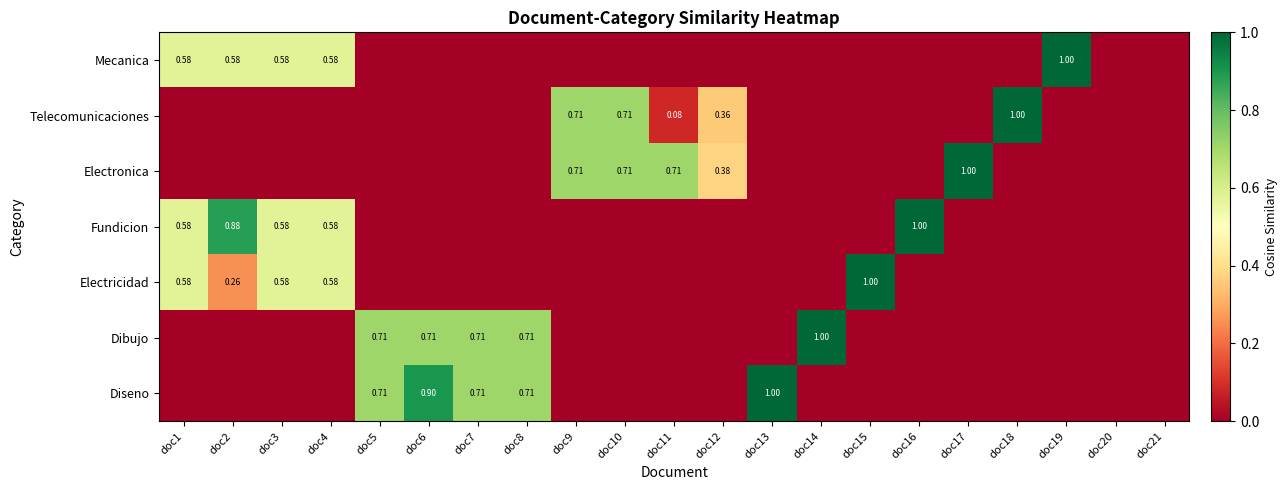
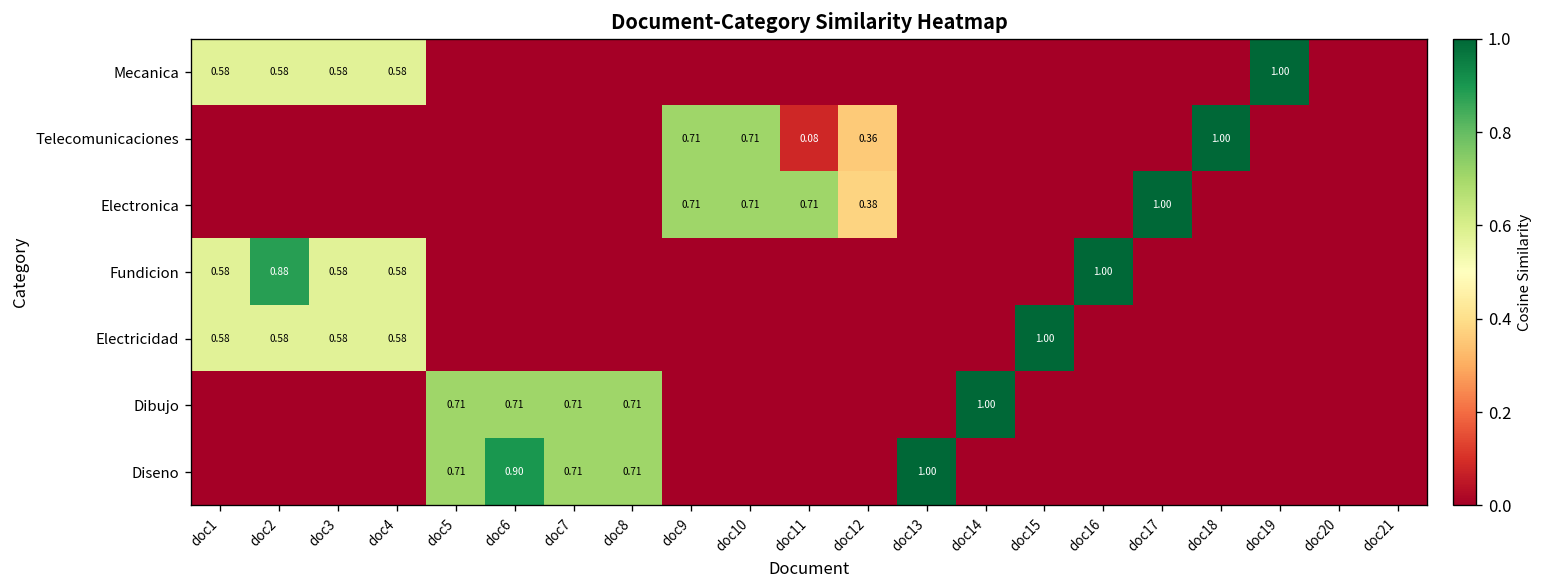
  {
    "Mecanica": {
      "doc1": 0.58,
      "doc2": 0.58,
      "doc3": 0.58,
      "doc4": 0.58,
      "doc19": 1.00
    },
    "Telecomunicaciones": {
      "doc9": 0.71,
      "doc10": 0.71,
      "doc11": 0.08,
      "doc12": 0.36,
      "doc18": 1.00
    },
    "Electronica": {
      "doc9": 0.71,
      "doc10": 0.71,
      "doc11": 0.71,
      "doc12": 0.38,
      "doc17": 1.00
    },
    "Fundicion": {
      "doc1": 0.58,
      "doc2": 0.88,
      "doc3": 0.58,
      "doc4": 0.58,
      "doc16": 1.00
    },
    "Electricidad": {
      "doc1": 0.58,
-     "doc2": 0.26,
+     "doc2": 0.58,
      "doc3": 0.58,
      "doc4": 0.58,
      "doc15": 1.00
    },
    "Dibujo": {
      "doc5": 0.71,
      "doc6": 0.71,
      "doc7": 0.71,
      "doc8": 0.71,
      "doc14": 1.00
    },
    "Diseno": {
      "doc5": 0.71,
      "doc6": 0.90,
      "doc7": 0.71,
      "doc8": 0.71,
      "doc13": 1.00
    }
  }
